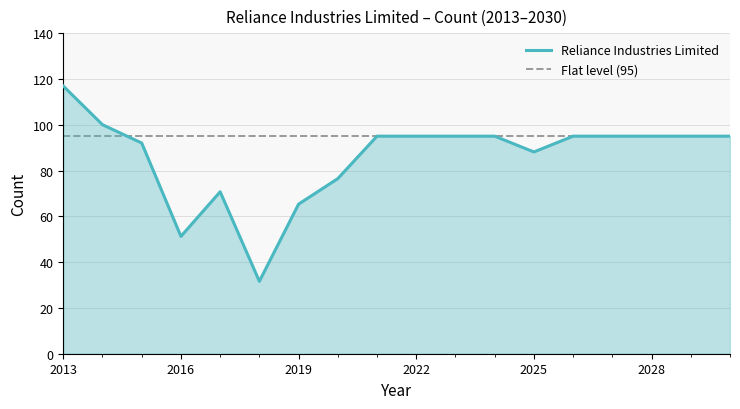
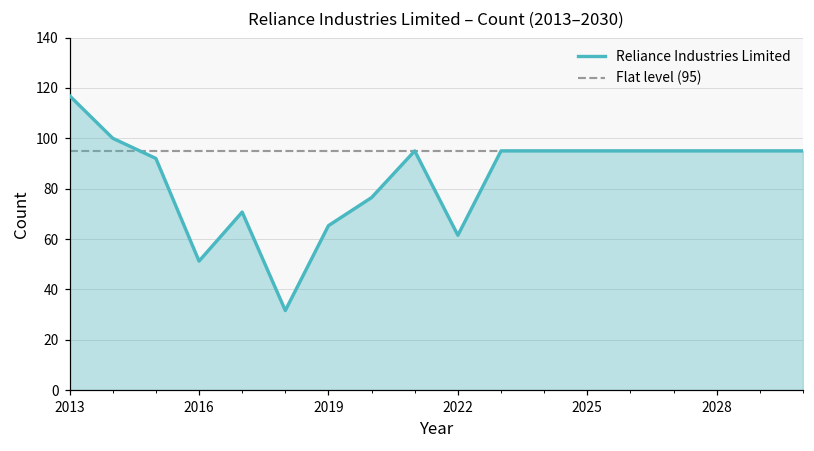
  {
    "2013": 117,
    "2016": 51,
    "2019": 65,
-   "2022": 95,
-   "2025": 88,
+   "2022": 62,
+   "2025": 95,
    "2028": 95
  }
